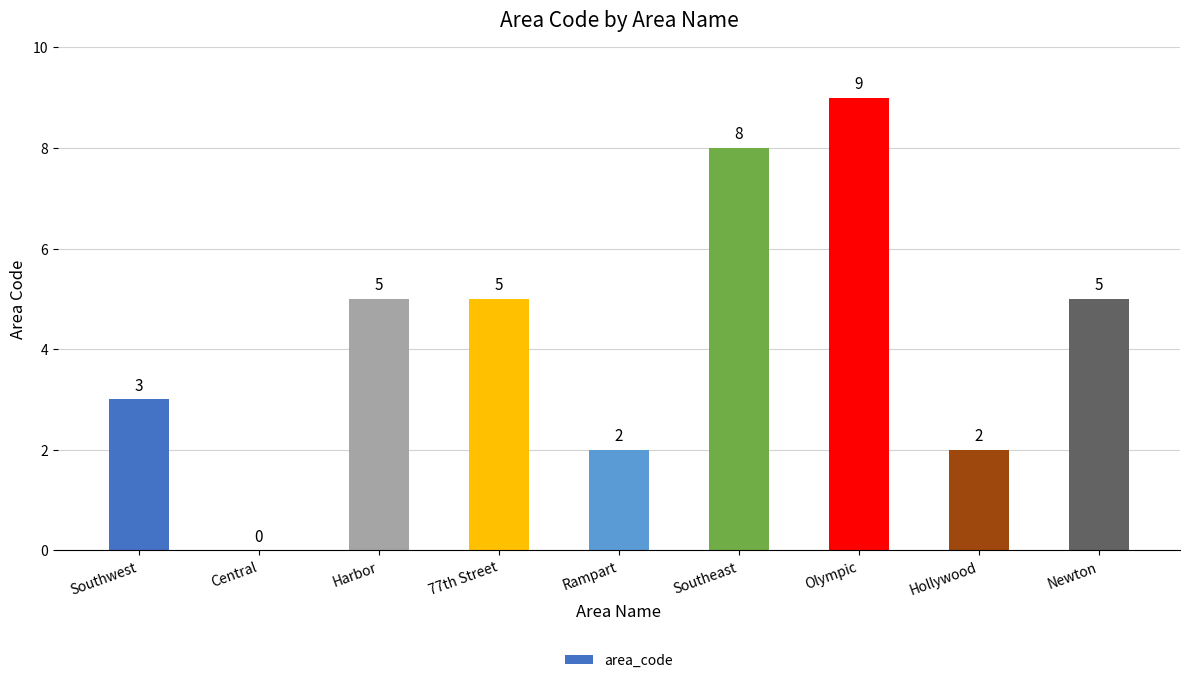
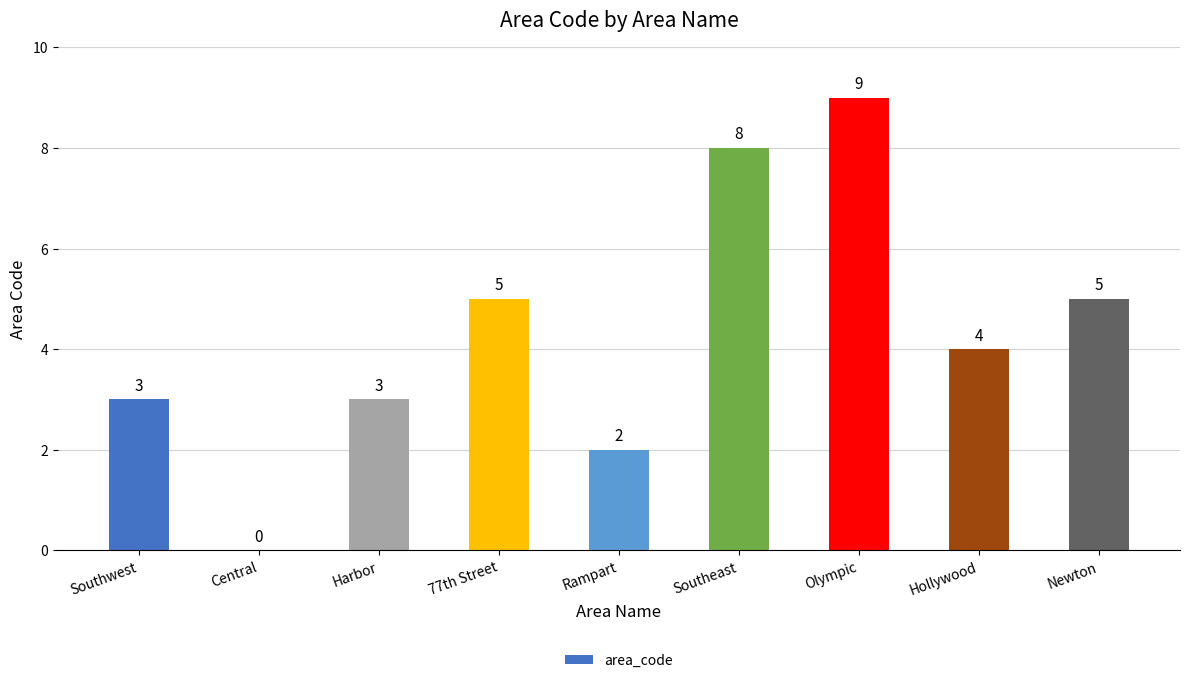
  {
    "Southwest": 3,
    "Central": 0,
-   "Harbor": 5,
+   "Harbor": 3,
    "77th Street": 5,
    "Rampart": 2,
    "Southeast": 8,
    "Olympic": 9,
-   "Hollywood": 2,
+   "Hollywood": 4,
    "Newton": 5
  }
